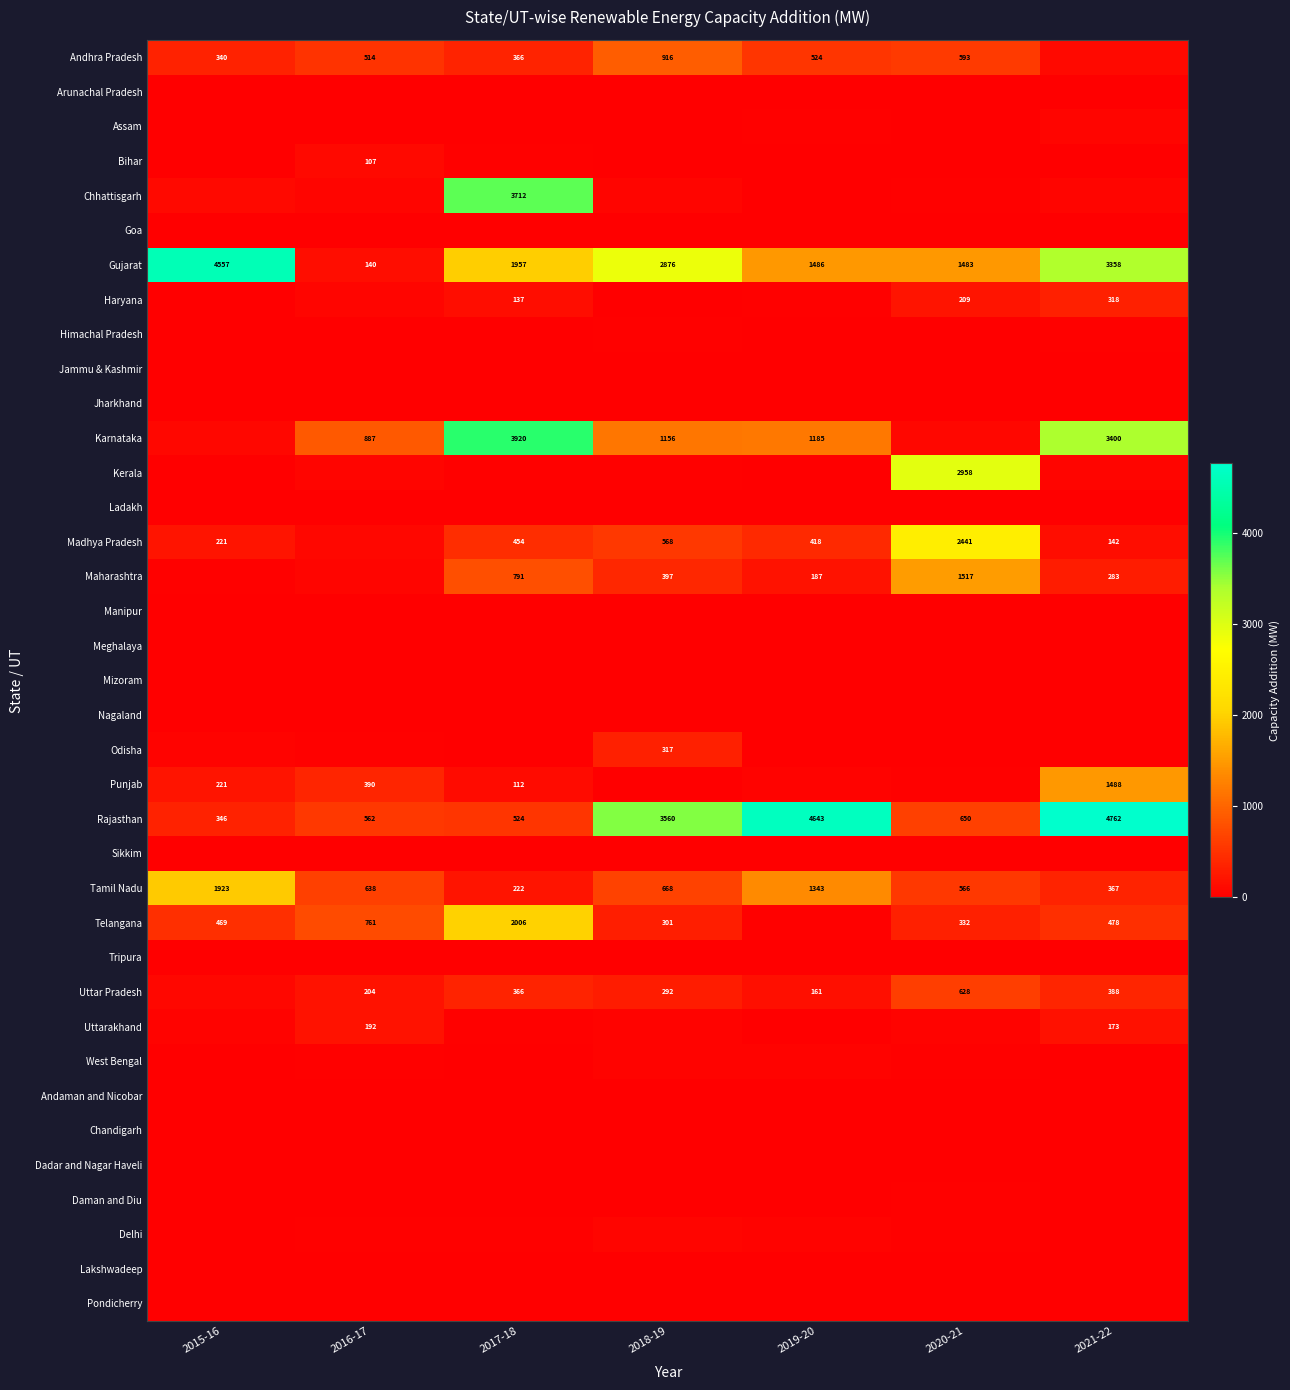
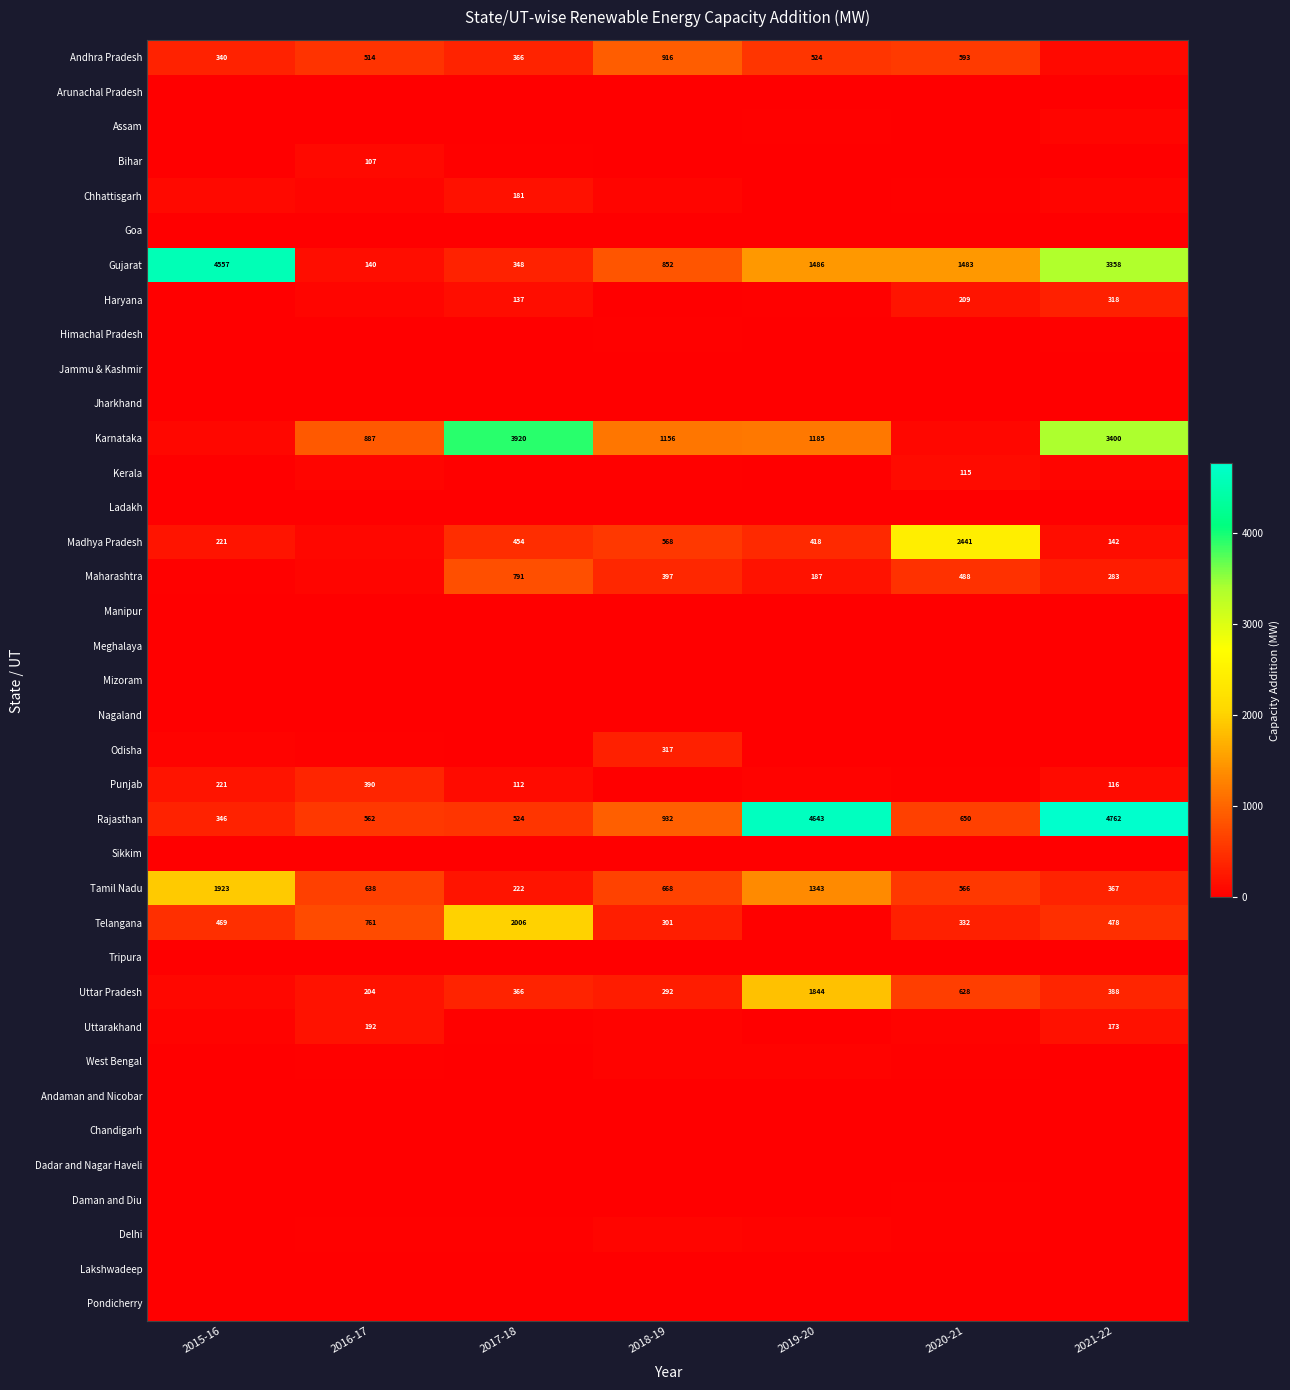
  {
    "Andhra Pradesh": {
      "2015-16": 340,
      "2016-17": 514,
      "2017-18": 366,
      "2018-19": 916,
      "2019-20": 524,
      "2020-21": 593
    },
    "Bihar": {
      "2016-17": 107
    },
    "Chhattisgarh": {
-     "2017-18": 3712
+     "2017-18": 181
    },
    "Gujarat": {
      "2015-16": 4557,
      "2016-17": 140,
-     "2017-18": 1957,
-     "2018-19": 2876,
+     "2017-18": 348,
+     "2018-19": 852,
      "2019-20": 1486,
      "2020-21": 1483,
      "2021-22": 3358
    },
    "Haryana": {
      "2017-18": 137,
      "2020-21": 209,
      "2021-22": 318
    },
    "Karnataka": {
      "2016-17": 887,
      "2017-18": 3920,
      "2018-19": 1156,
      "2019-20": 1185,
      "2021-22": 3400
    },
    "Kerala": {
-     "2020-21": 2958
+     "2020-21": 115
    },
    "Madhya Pradesh": {
      "2015-16": 221,
      "2017-18": 454,
      "2018-19": 568,
      "2019-20": 418,
      "2020-21": 2441,
      "2021-22": 142
    },
    "Maharashtra": {
      "2017-18": 791,
      "2018-19": 397,
      "2019-20": 187,
-     "2020-21": 1517,
+     "2020-21": 488,
      "2021-22": 283
    },
    "Odisha": {
      "2018-19": 317
    },
    "Punjab": {
      "2015-16": 221,
      "2016-17": 390,
      "2017-18": 112,
-     "2021-22": 1488
+     "2021-22": 116
    },
    "Rajasthan": {
      "2015-16": 346,
      "2016-17": 562,
      "2017-18": 524,
-     "2018-19": 3560,
+     "2018-19": 932,
      "2019-20": 4643,
      "2020-21": 650,
      "2021-22": 4762
    },
    "Tamil Nadu": {
      "2015-16": 1923,
      "2016-17": 638,
      "2017-18": 222,
      "2018-19": 668,
      "2019-20": 1343,
      "2020-21": 566,
      "2021-22": 367
    },
    "Telangana": {
      "2015-16": 469,
      "2016-17": 761,
      "2017-18": 2006,
      "2018-19": 301,
      "2020-21": 332,
      "2021-22": 478
    },
    "Uttar Pradesh": {
      "2016-17": 204,
      "2017-18": 366,
      "2018-19": 292,
-     "2019-20": 161,
+     "2019-20": 1844,
      "2020-21": 628,
      "2021-22": 388
    },
    "Uttarakhand": {
      "2016-17": 192,
      "2021-22": 173
    }
  }
